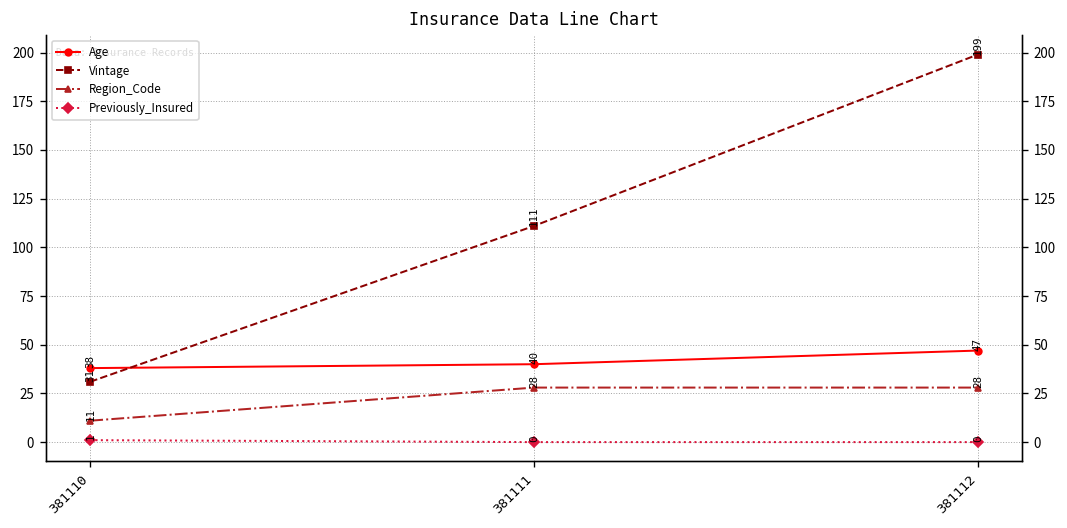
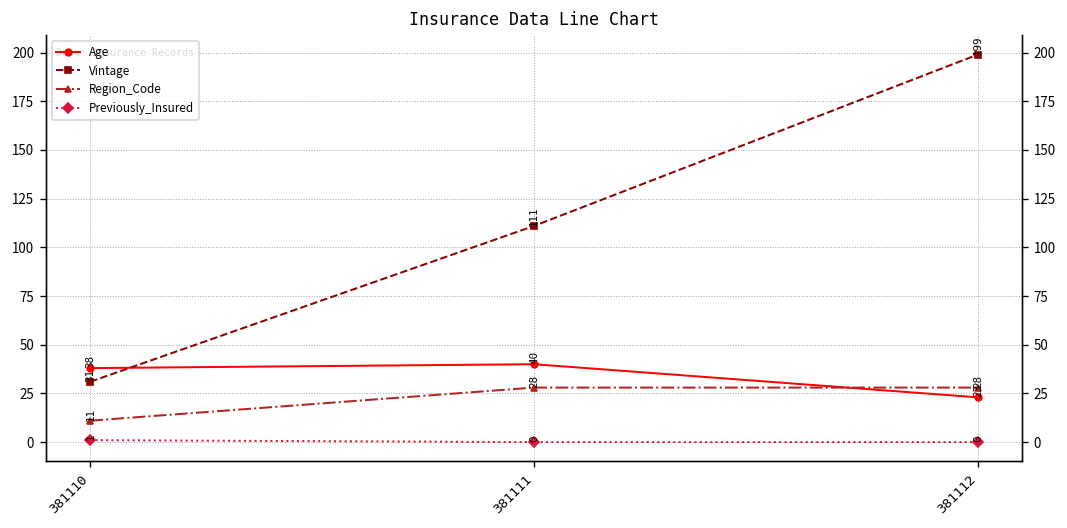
  {
    "Age": {
      "381110": 38,
      "381111": 40,
-     "381112": 47
+     "381112": 23
    },
    "Vintage": {
      "381111": 111,
      "381112": 199
    }
  }
